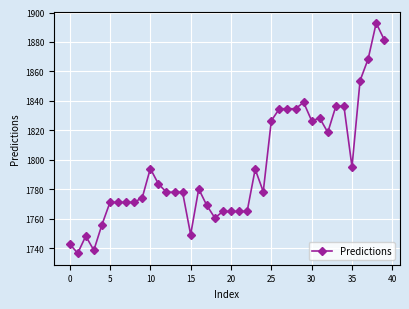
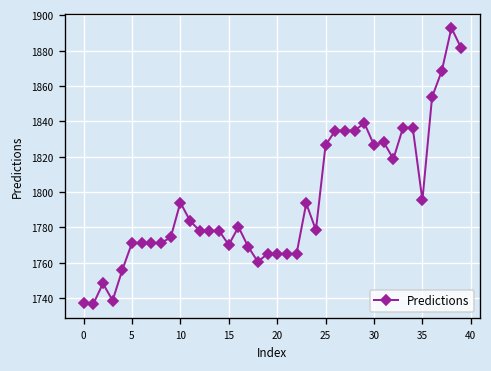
  {
-   "0": 1743,
+   "0": 1737,
    "5": 1771,
    "10": 1794,
-   "15": 1749,
+   "15": 1770,
    "20": 1765,
    "25": 1827,
    "30": 1827,
    "35": 1795
  }
